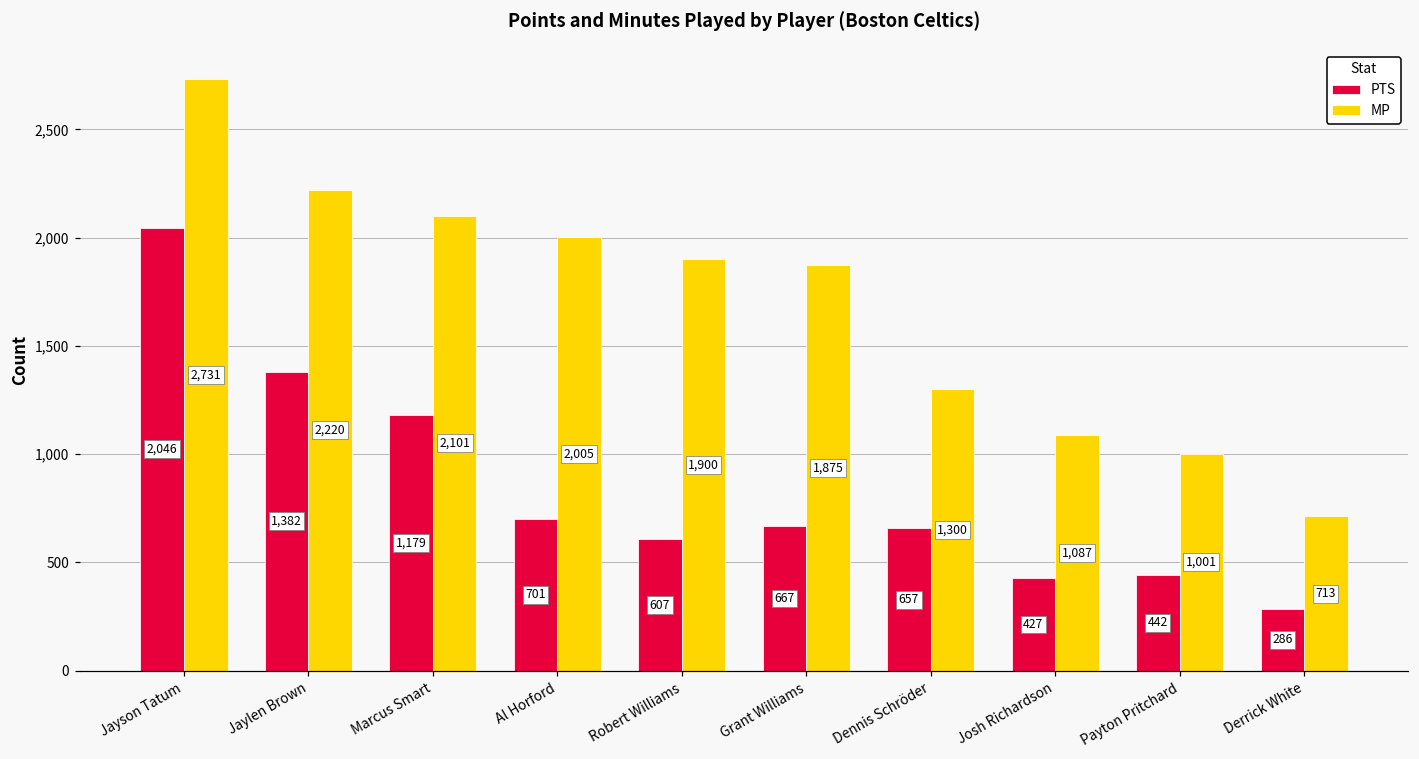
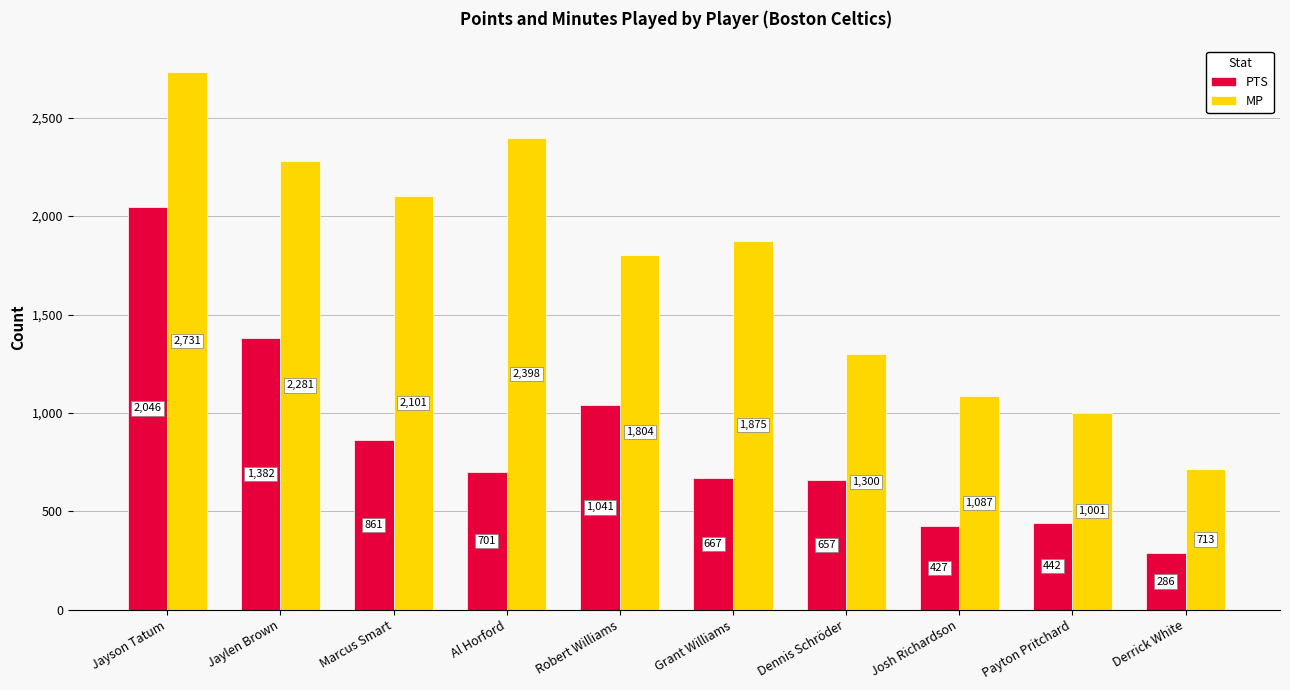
  {
    "PTS": {
-     "Marcus Smart": "1,179",
-     "Robert Williams": "607"
+     "Marcus Smart": "861",
+     "Robert Williams": "1,041"
    },
    "MP": {
-     "Jaylen Brown": "2,220",
-     "Al Horford": "2,005",
-     "Robert Williams": "1,900"
+     "Jaylen Brown": "2,281",
+     "Al Horford": "2,398",
+     "Robert Williams": "1,804"
    }
  }
